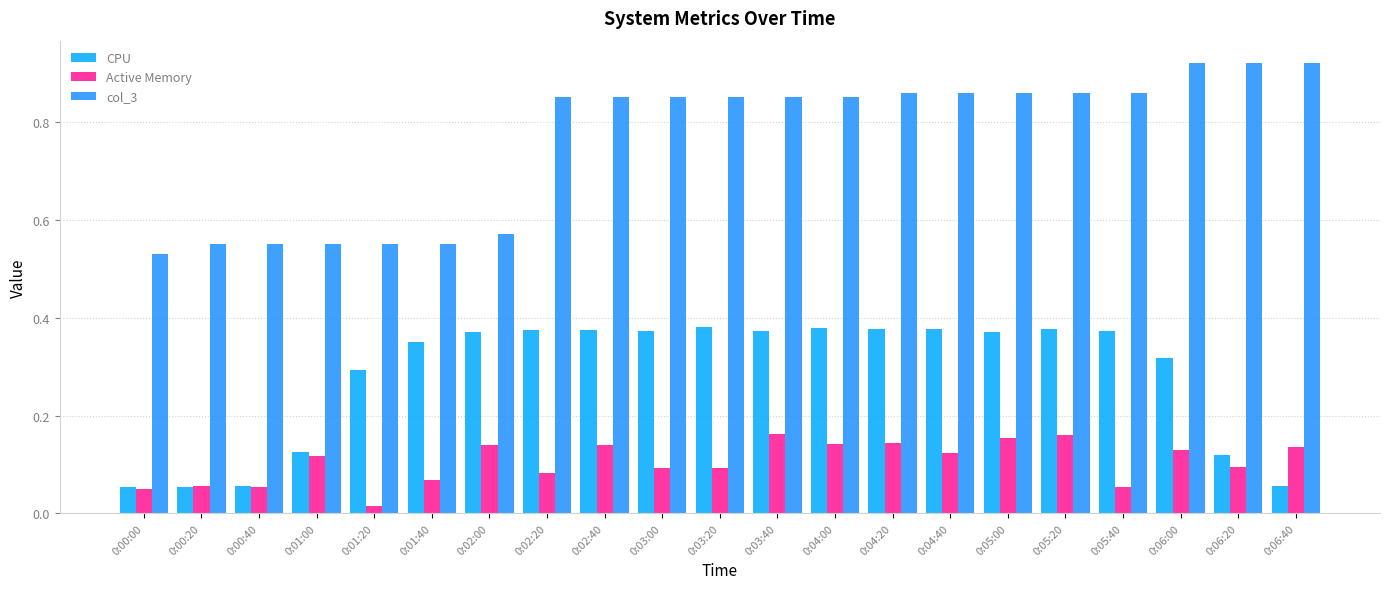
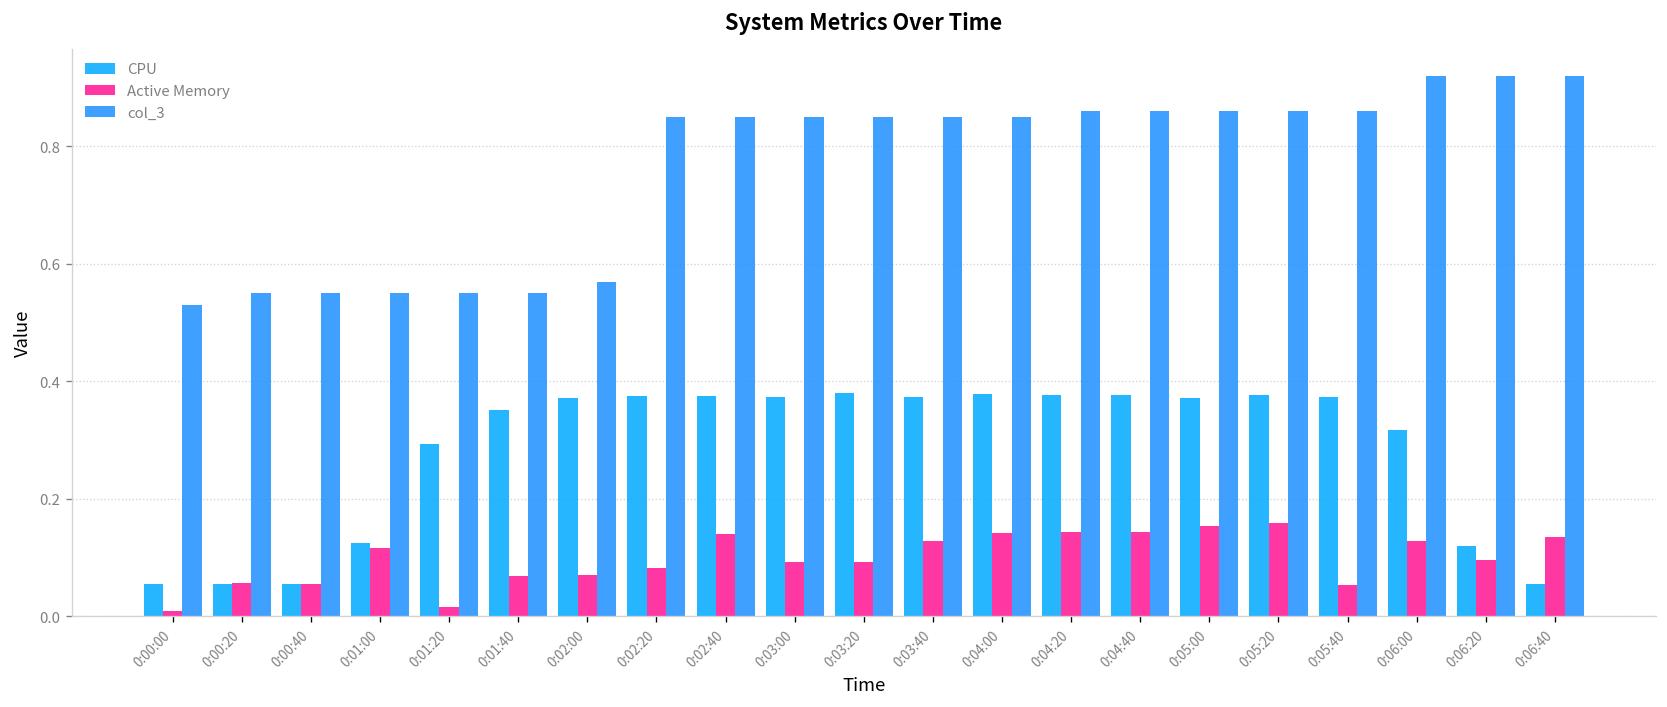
  {
    "Active Memory": {
-     "0:00:00": 0.05,
+     "0:00:00": 0.01,
      "0:00:20": 0.06,
      "0:00:40": 0.05,
      "0:01:00": 0.12,
      "0:01:20": 0.02,
      "0:01:40": 0.07,
-     "0:02:00": 0.14,
+     "0:02:00": 0.07,
      "0:02:20": 0.08,
      "0:02:40": 0.14,
      "0:03:00": 0.09,
      "0:03:20": 0.09,
-     "0:03:40": 0.16,
+     "0:03:40": 0.13,
      "0:04:00": 0.14,
      "0:04:20": 0.14,
-     "0:04:40": 0.12,
+     "0:04:40": 0.14,
      "0:05:00": 0.15,
      "0:05:20": 0.16,
      "0:05:40": 0.05,
      "0:06:00": 0.13,
      "0:06:20": 0.10,
      "0:06:40": 0.14
    }
  }
